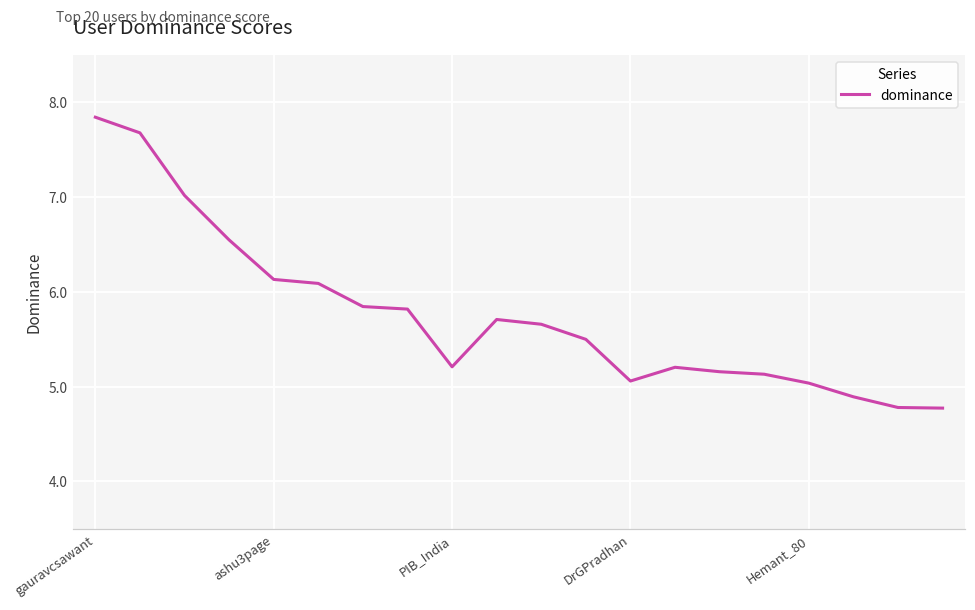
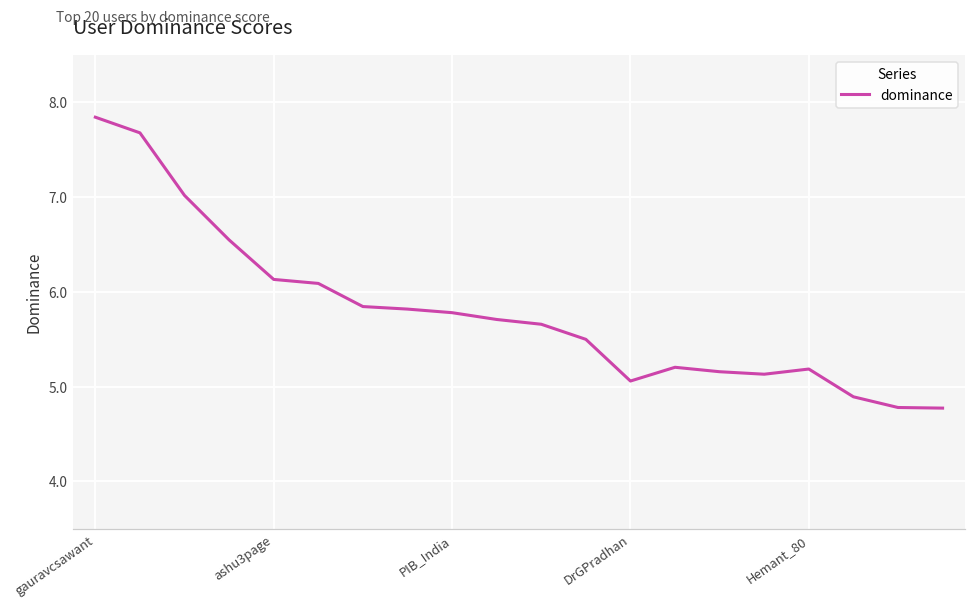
  {
    "gauravcsawant": 7.8,
    "ashu3page": 6.1,
-   "PIB_India": 5.2,
+   "PIB_India": 5.8,
    "DrGPradhan": 5.1,
-   "Hemant_80": 5.0
+   "Hemant_80": 5.2
  }
